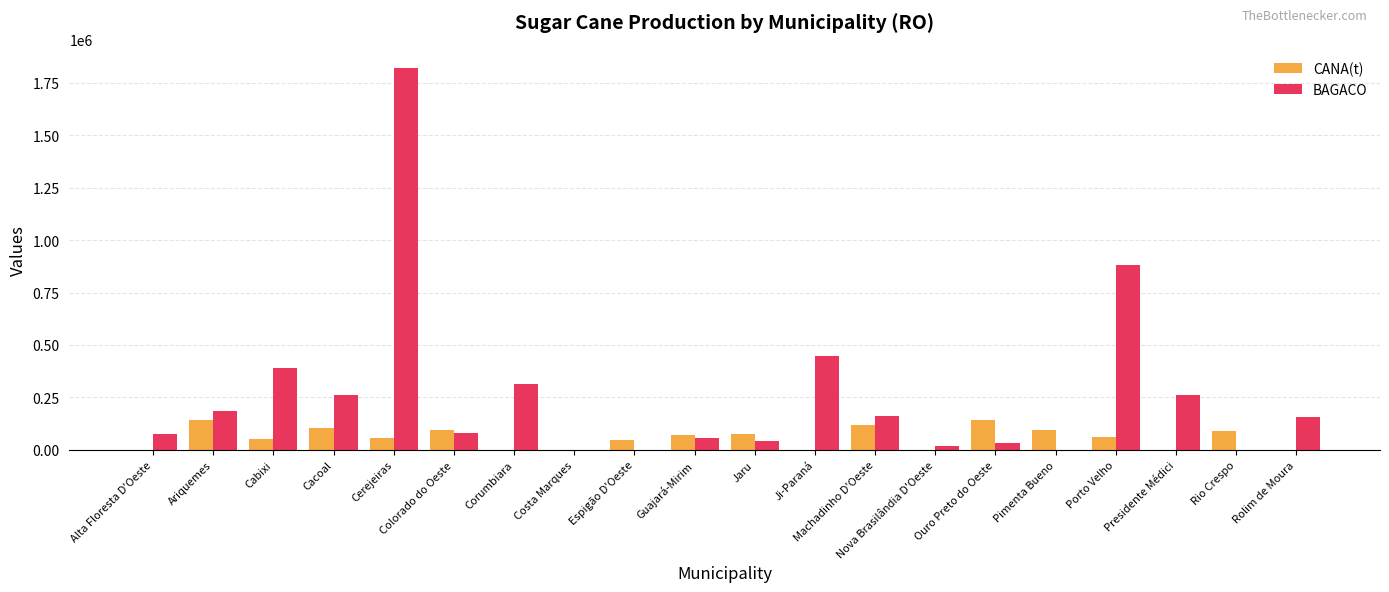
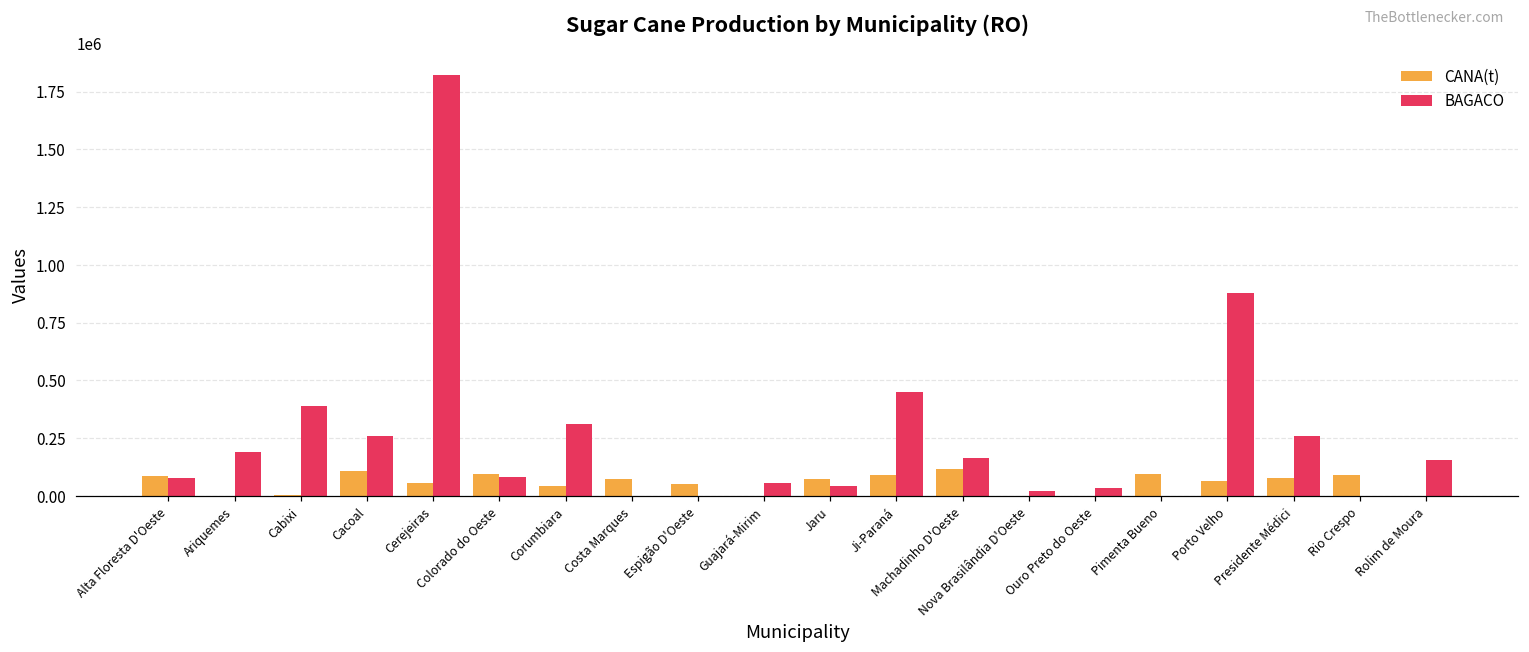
  {
    "CANA(t)": {
-     "Alta Floresta D'Oeste": 0,
-     "Ariquemes": 140000,
-     "Cabixi": 50000,
+     "Alta Floresta D'Oeste": 90000,
+     "Ariquemes": 0,
+     "Cabixi": 0,
      "Cacoal": 110000,
      "Cerejeiras": 60000,
      "Colorado do Oeste": 90000,
-     "Corumbiara": 0,
-     "Costa Marques": 0,
+     "Corumbiara": 40000,
+     "Costa Marques": 70000,
      "Espigão D'Oeste": 50000,
-     "Guajará-Mirim": 70000,
+     "Guajará-Mirim": 0,
      "Jaru": 70000,
-     "Ji-Paraná": 0,
+     "Ji-Paraná": 90000,
      "Machadinho D'Oeste": 120000,
-     "Ouro Preto do Oeste": 140000,
+     "Ouro Preto do Oeste": 0,
      "Pimenta Bueno": 90000,
      "Porto Velho": 60000,
-     "Presidente Médici": 0,
+     "Presidente Médici": 80000,
      "Rio Crespo": 90000
    },
    "BAGACO": {
      "Alta Floresta D'Oeste": 80000,
      "Ariquemes": 190000,
      "Cabixi": 390000,
      "Cacoal": 260000,
      "Cerejeiras": 1820000,
      "Colorado do Oeste": 80000,
      "Corumbiara": 310000,
      "Costa Marques": 0,
      "Espigão D'Oeste": 0,
      "Guajará-Mirim": 60000,
      "Jaru": 40000,
      "Ji-Paraná": 450000,
      "Machadinho D'Oeste": 160000,
      "Nova Brasilândia D'Oeste": 20000,
      "Ouro Preto do Oeste": 30000,
      "Pimenta Bueno": 0,
      "Porto Velho": 880000,
      "Presidente Médici": 260000,
      "Rio Crespo": 0,
      "Rolim de Moura": 160000
    }
  }
